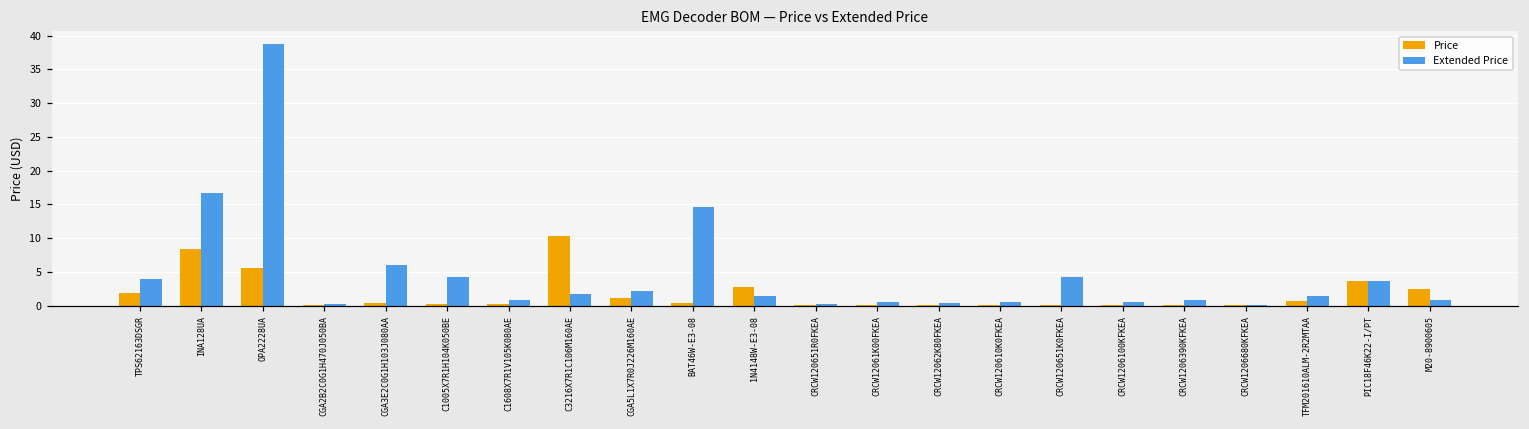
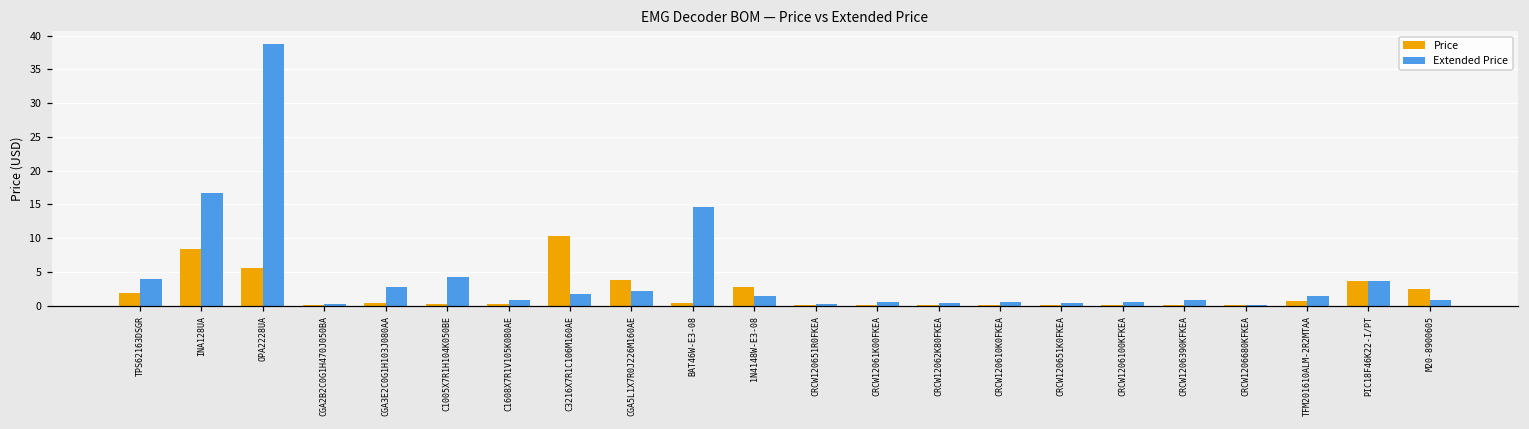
  {
    "Price": {
      "TPS62163DSGR": 2,
      "INA128UA": 8,
      "OPA2228UA": 6,
      "C3216X7R1C106M160AE": 10,
-     "CGA5L1X7R0J226M160AE": 1,
+     "CGA5L1X7R0J226M160AE": 4,
      "1N4148W-E3-08": 3,
      "TFM201610ALM-2R2MTAA": 1,
      "PIC18F46K22-I/PT": 4,
      "M20-8900605": 2
    },
    "Extended Price": {
      "TPS62163DSGR": 4,
      "INA128UA": 17,
      "OPA2228UA": 39,
-     "CGA3E2C0G1H103J080AA": 6,
+     "CGA3E2C0G1H103J080AA": 3,
      "C1005X7R1H104K050BE": 4,
      "C1608X7R1V105K080AE": 1,
      "C3216X7R1C106M160AE": 2,
      "CGA5L1X7R0J226M160AE": 2,
      "BAT46W-E3-08": 15,
      "1N4148W-E3-08": 1,
      "CRCW12061K00FKEA": 1,
      "CRCW120610K0FKEA": 1,
-     "CRCW120651K0FKEA": 4,
+     "CRCW120651K0FKEA": 0,
      "CRCW1206100KFKEA": 1,
      "CRCW1206390KFKEA": 1,
      "TFM201610ALM-2R2MTAA": 1,
      "PIC18F46K22-I/PT": 4,
      "M20-8900605": 1
    }
  }
